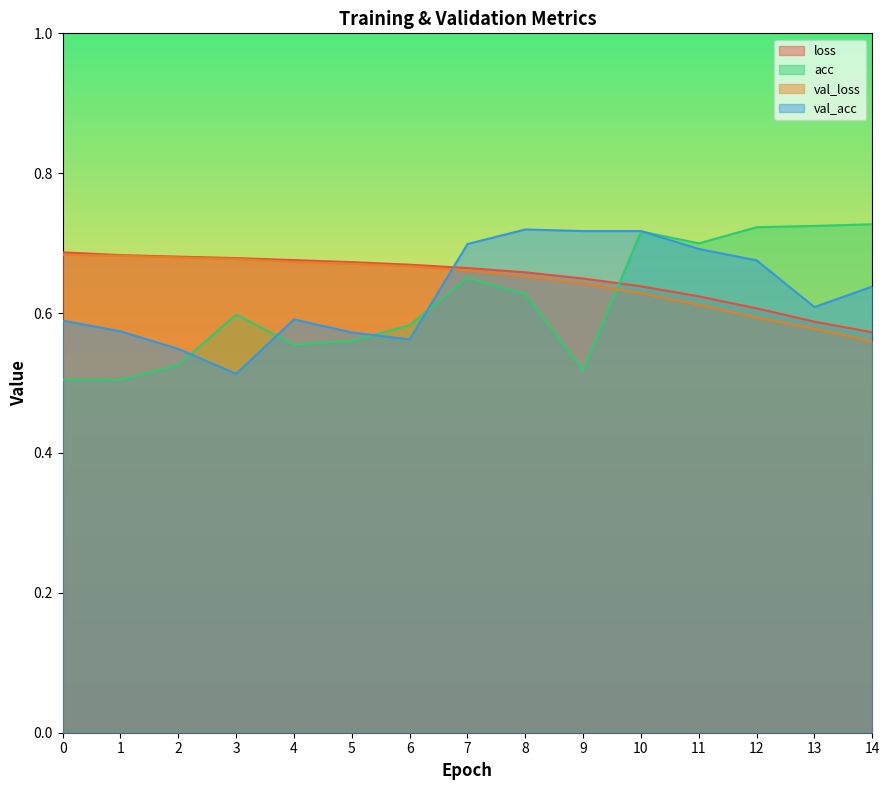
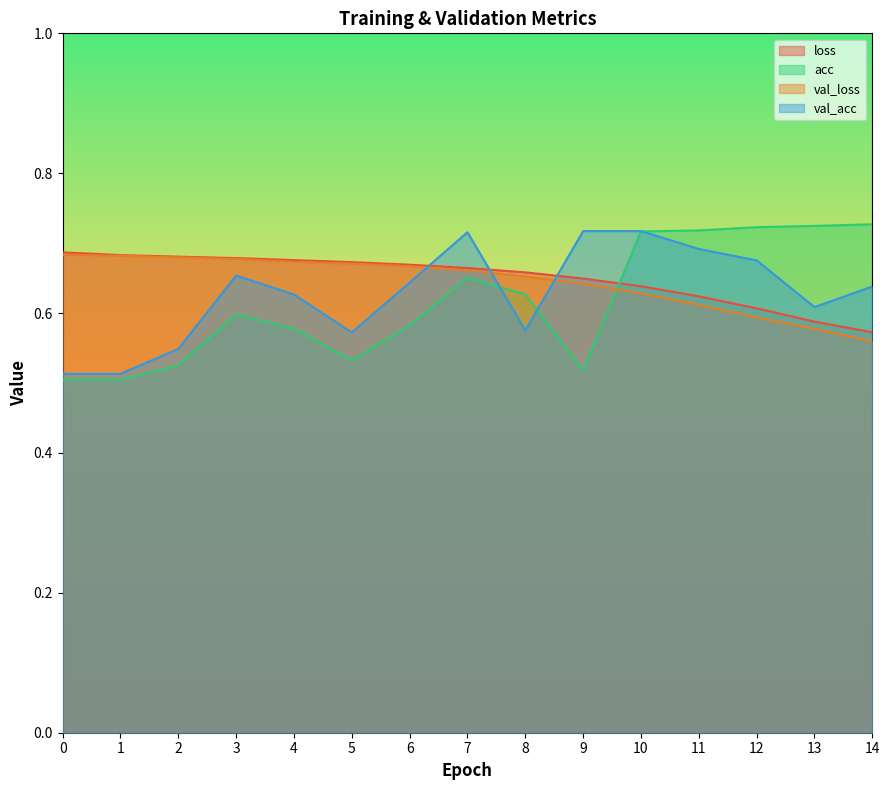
  {
    "acc": {
      "0": 0.50,
      "1": 0.50,
      "2": 0.53,
      "3": 0.60,
-     "4": 0.55,
-     "5": 0.56,
+     "4": 0.58,
+     "5": 0.53,
      "6": 0.58,
      "7": 0.65,
      "8": 0.63,
      "9": 0.52,
-     "11": 0.70,
+     "11": 0.72,
      "12": 0.72,
      "13": 0.72,
      "14": 0.73
    },
    "val_acc": {
-     "0": 0.59,
-     "1": 0.57,
+     "0": 0.51,
+     "1": 0.51,
      "2": 0.55,
-     "3": 0.51,
-     "4": 0.59,
+     "3": 0.65,
+     "4": 0.63,
      "5": 0.57,
-     "6": 0.56,
-     "7": 0.70,
-     "8": 0.72,
+     "6": 0.64,
+     "7": 0.72,
+     "8": 0.58,
      "9": 0.72,
      "11": 0.69,
      "12": 0.68,
      "13": 0.61,
      "14": 0.64
    }
  }
